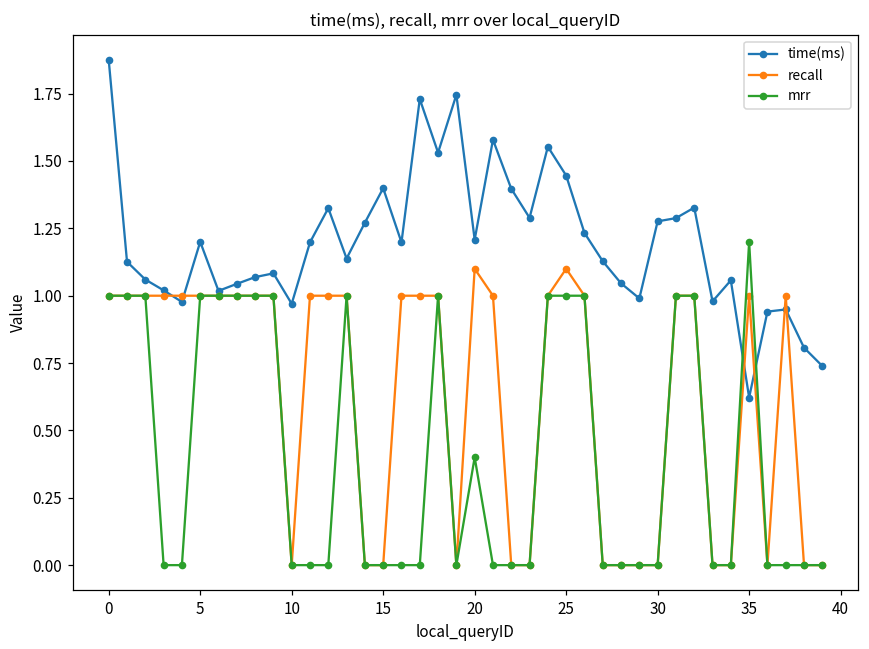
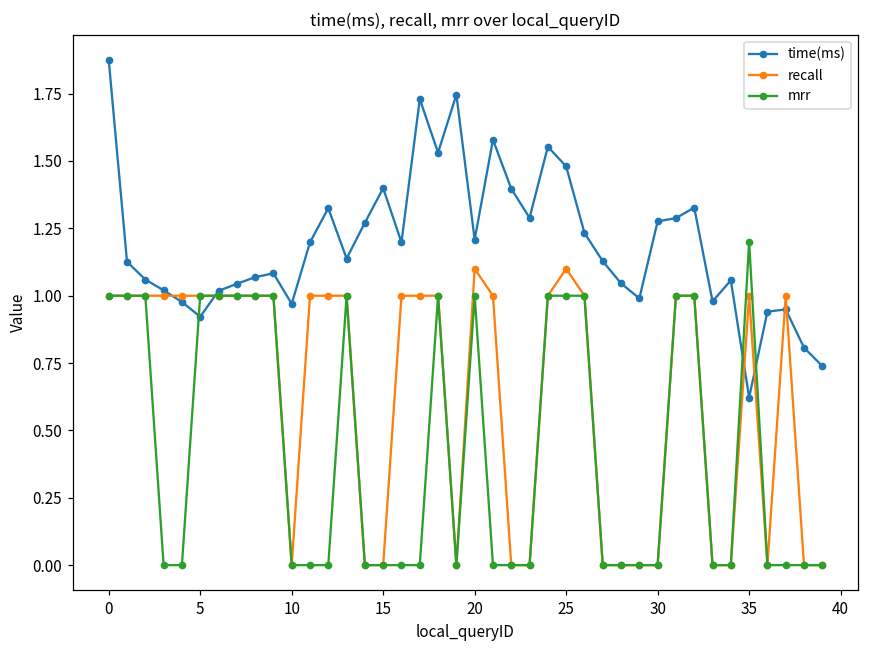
  {
    "time(ms)": {
      "0": 1.88,
-     "5": 1.20,
+     "5": 0.92,
      "10": 0.97,
      "15": 1.40,
      "20": 1.21,
-     "25": 1.45,
+     "25": 1.48,
      "30": 1.28,
      "35": 0.62
    },
    "recall": {
      "20": 1.10,
      "25": 1.10,
      "35": 1.00
    },
    "mrr": {
-     "20": 0.4,
+     "20": 1.0,
      "25": 1.0,
      "35": 1.2
    }
  }
